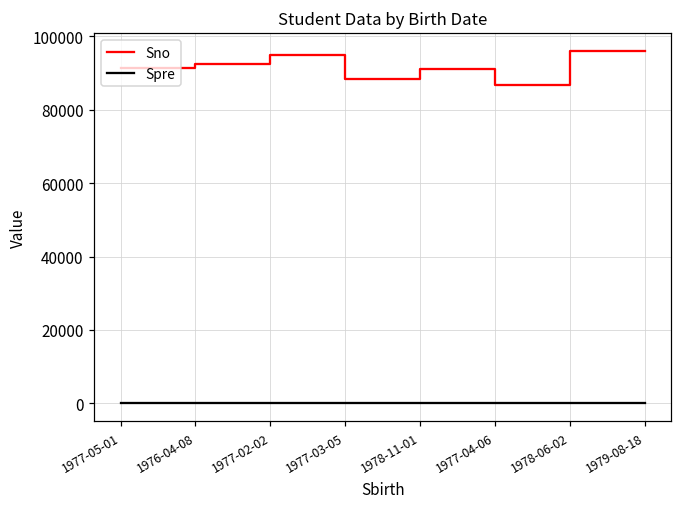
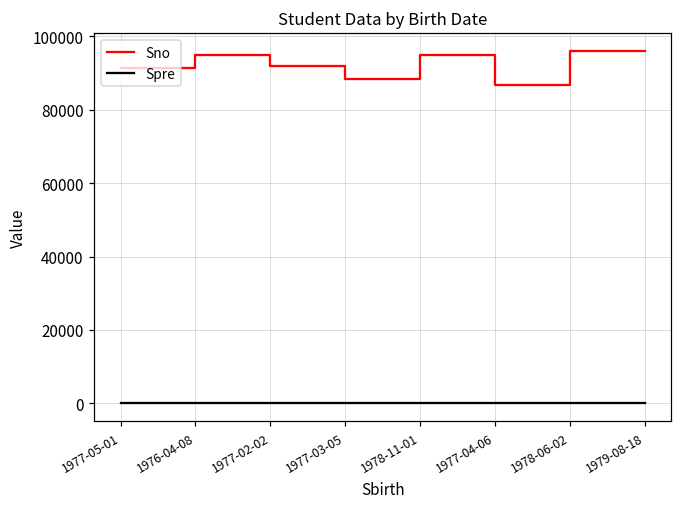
  {
    "Sno": {
-     "1976-04-08": 93000,
-     "1977-02-02": 95000,
+     "1976-04-08": 95000,
+     "1977-02-02": 92000,
      "1977-03-05": 88000,
-     "1978-11-01": 91000,
+     "1978-11-01": 95000,
      "1977-04-06": 87000,
      "1978-06-02": 96000,
      "1979-08-18": 96000
    },
    "Spre": {
      "1977-05-01": 0,
      "1976-04-08": 0,
      "1977-02-02": 0,
      "1977-03-05": 0,
      "1978-11-01": 0,
      "1977-04-06": 0,
      "1978-06-02": 0,
      "1979-08-18": 0
    }
  }
